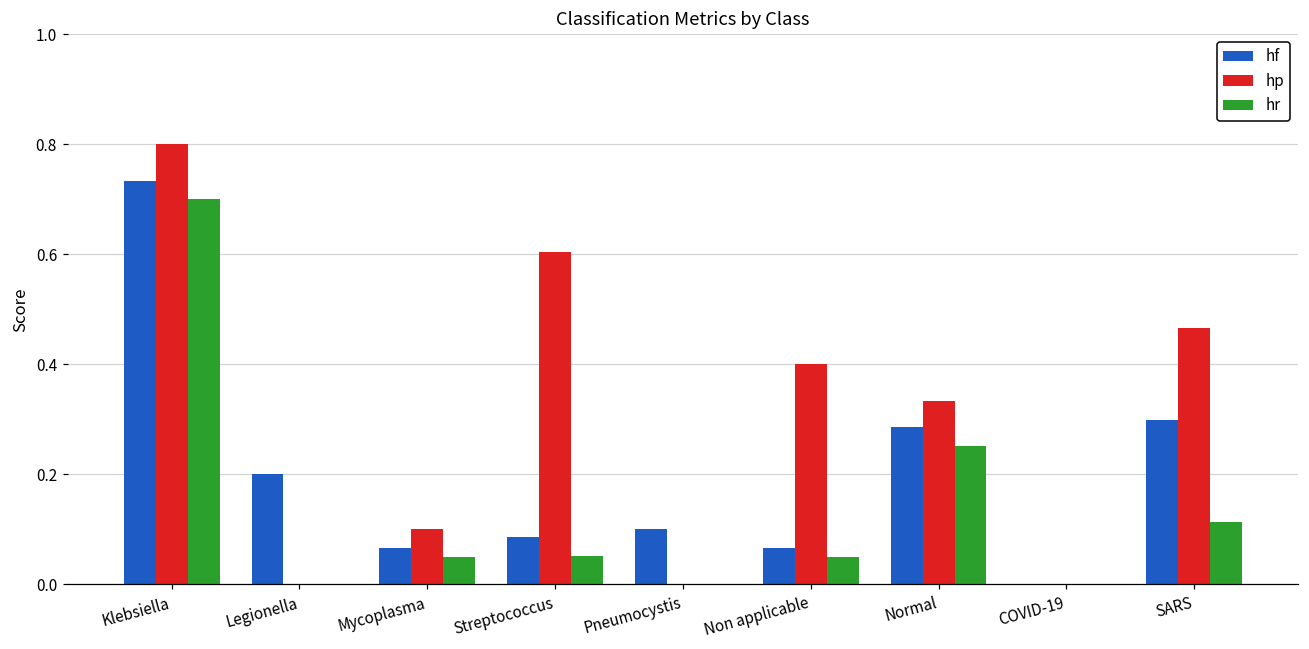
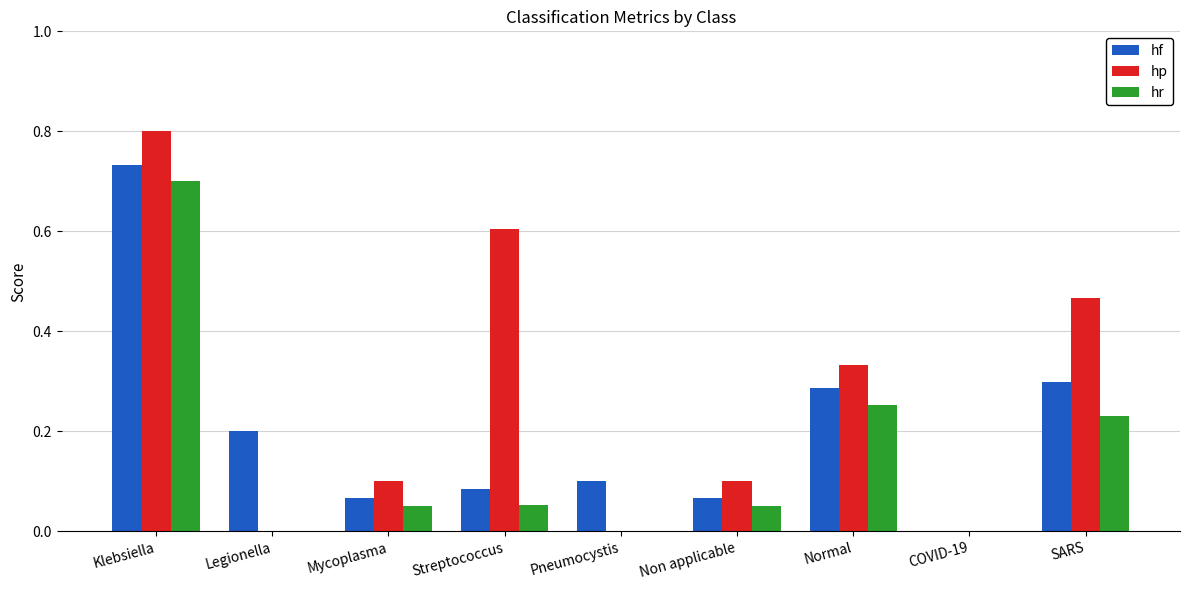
  {
    "hf": {
      "Klebsiella": 0.73,
      "Legionella": 0.20,
      "Mycoplasma": 0.07,
      "Streptococcus": 0.09,
      "Pneumocystis": 0.10,
      "Non applicable": 0.07,
      "Normal": 0.29,
      "COVID-19": 0.00,
      "SARS": 0.30
    },
    "hp": {
      "Klebsiella": 0.8,
      "Legionella": 0.0,
      "Mycoplasma": 0.1,
      "Streptococcus": 0.6,
      "Pneumocystis": 0.0,
-     "Non applicable": 0.4,
+     "Non applicable": 0.1,
      "Normal": 0.33,
      "COVID-19": 0.0,
      "SARS": 0.47
    },
    "hr": {
      "Klebsiella": 0.70,
      "Legionella": 0.00,
      "Mycoplasma": 0.05,
      "Streptococcus": 0.05,
      "Pneumocystis": 0.00,
      "Non applicable": 0.05,
      "Normal": 0.25,
      "COVID-19": 0.00,
-     "SARS": 0.11
+     "SARS": 0.23
    }
  }
